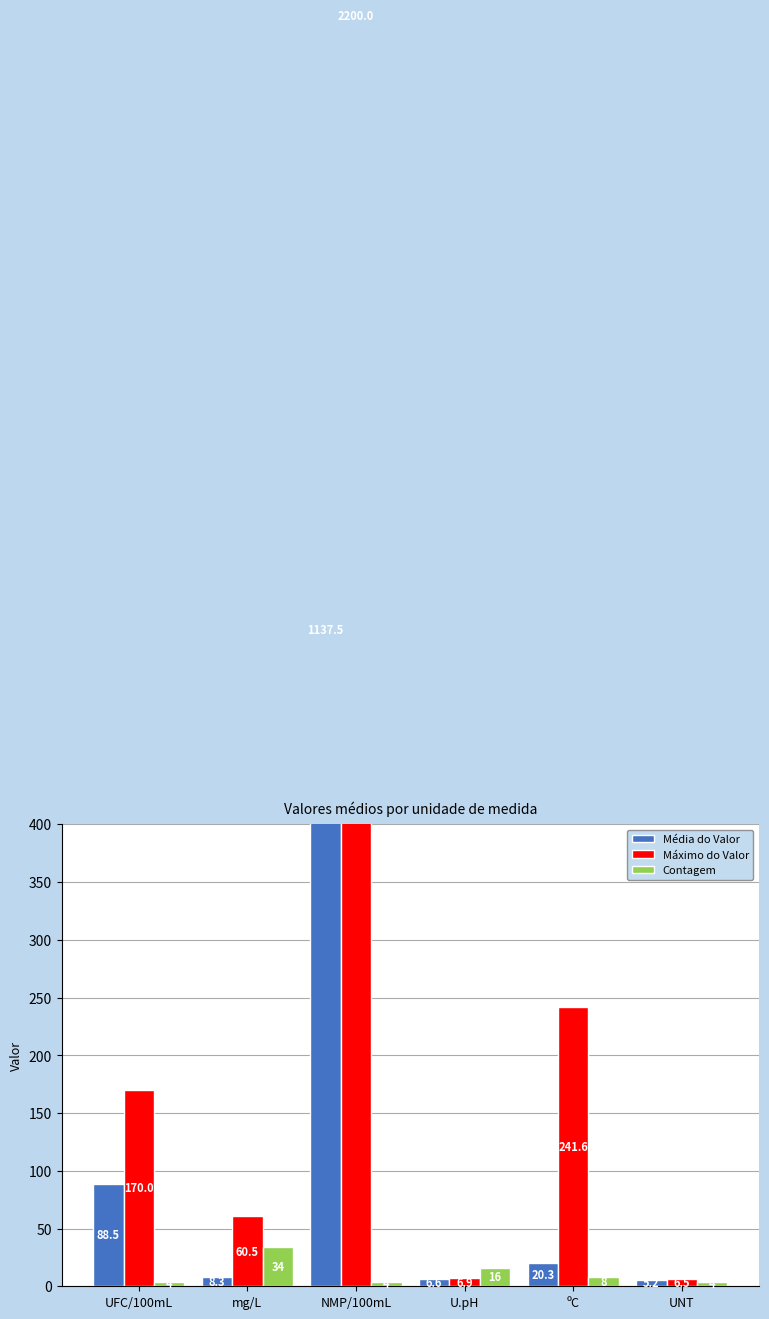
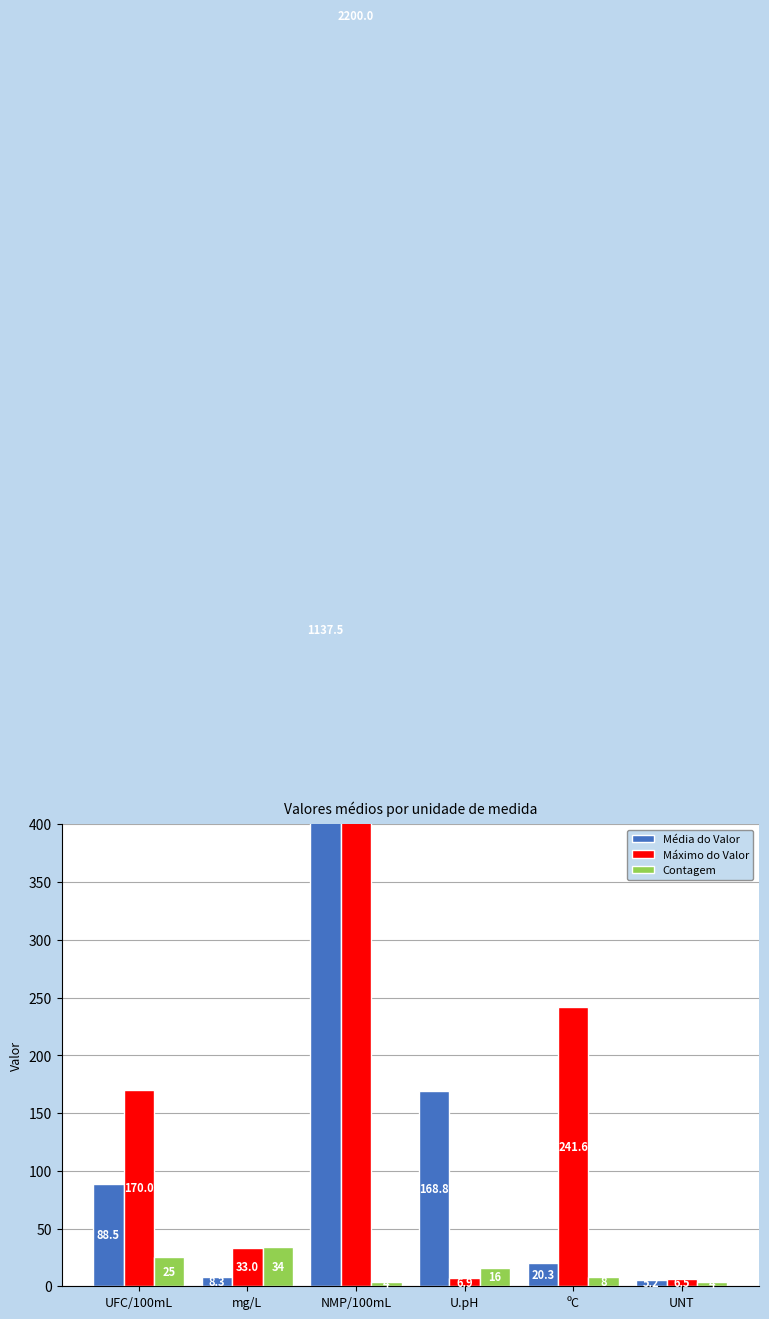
  {
    "Média do Valor": {
      "UFC/100mL": 88.5,
      "mg/L": 8.3,
-     "U.pH": 6.6,
+     "U.pH": 168.8,
      "ºC": 20.3,
      "UNT": 5.2
    },
    "Máximo do Valor": {
      "UFC/100mL": 170.0,
-     "mg/L": 60.5,
+     "mg/L": 33.0,
      "U.pH": 6.9,
      "ºC": 241.6,
      "UNT": 6.5
    },
    "Contagem": {
-     "UFC/100mL": 4,
+     "UFC/100mL": 25,
      "mg/L": 34,
      "NMP/100mL": 4,
      "U.pH": 16,
      "ºC": 8,
      "UNT": 4
    }
  }
